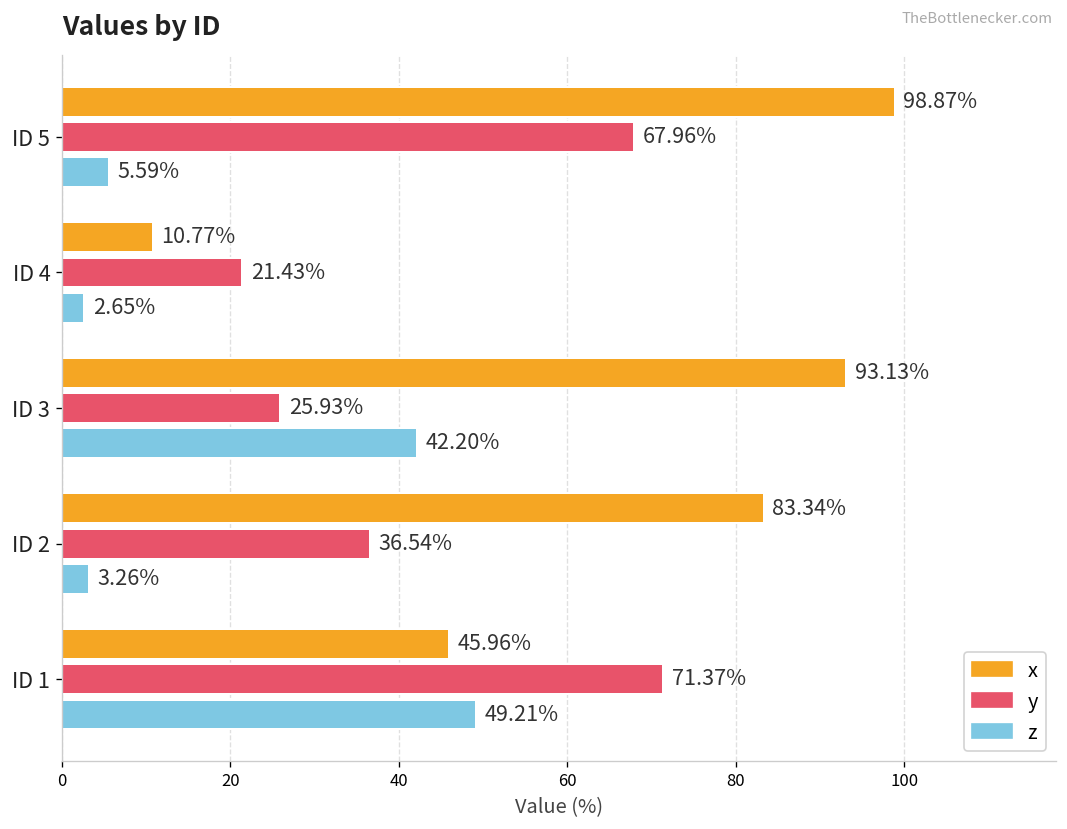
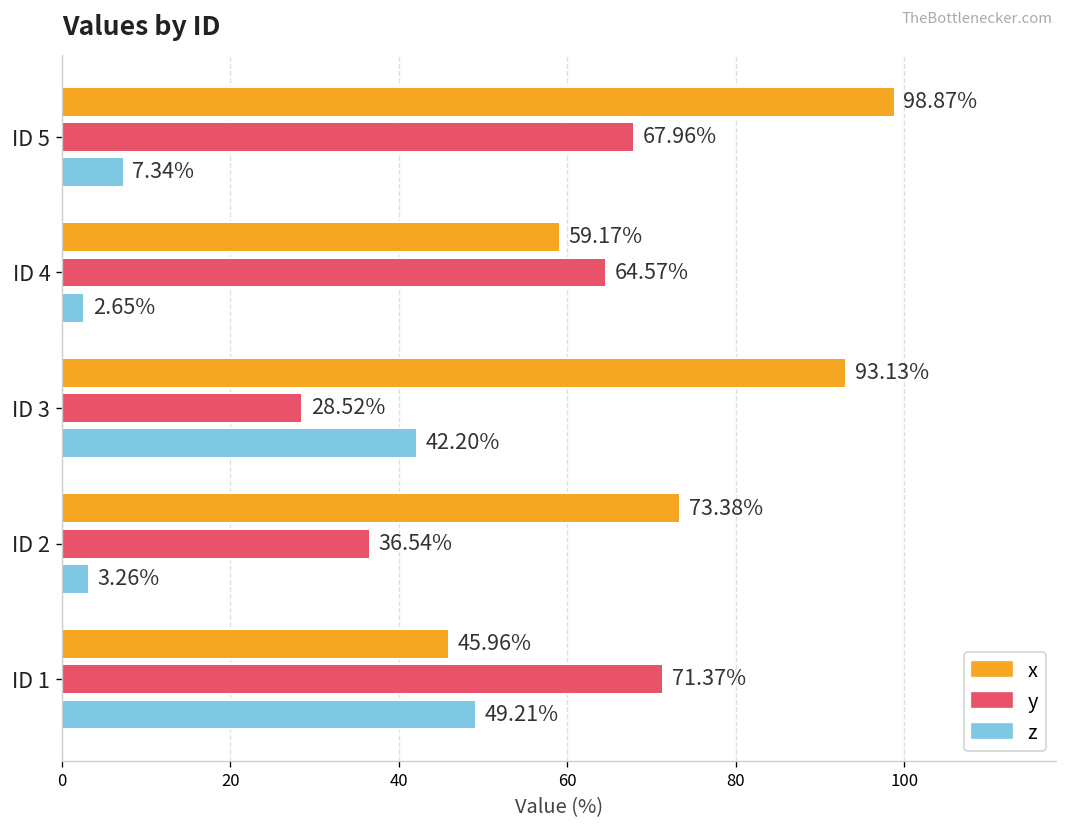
  {
    "x": {
      "ID 5": "98.87%",
-     "ID 4": "10.77%",
+     "ID 4": "59.17%",
      "ID 3": "93.13%",
-     "ID 2": "83.34%",
+     "ID 2": "73.38%",
      "ID 1": "45.96%"
    },
    "y": {
      "ID 5": "67.96%",
-     "ID 4": "21.43%",
-     "ID 3": "25.93%",
+     "ID 4": "64.57%",
+     "ID 3": "28.52%",
      "ID 2": "36.54%",
      "ID 1": "71.37%"
    },
    "z": {
-     "ID 5": "5.59%",
+     "ID 5": "7.34%",
      "ID 4": "2.65%",
      "ID 3": "42.20%",
      "ID 2": "3.26%",
      "ID 1": "49.21%"
    }
  }
